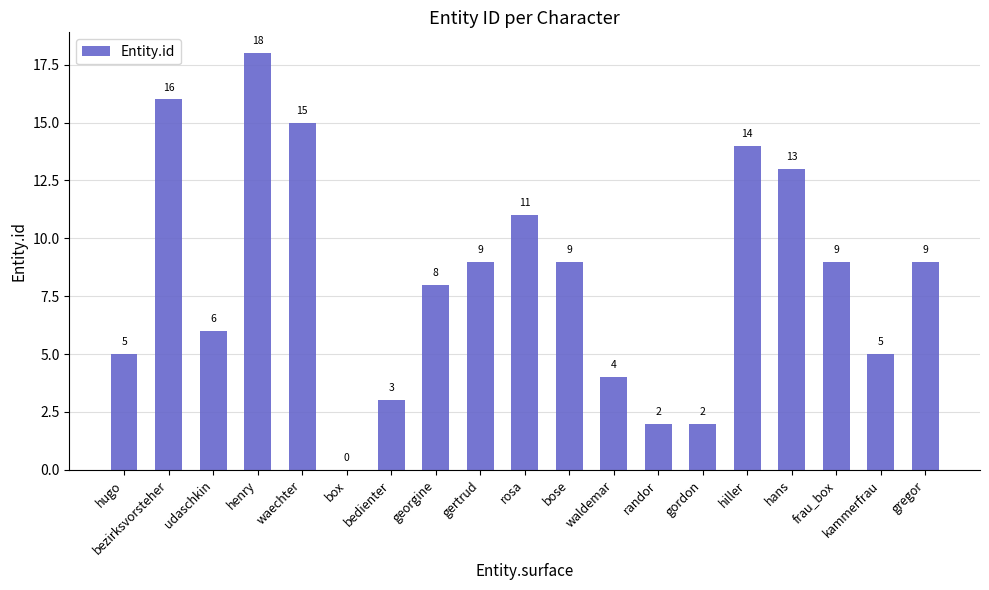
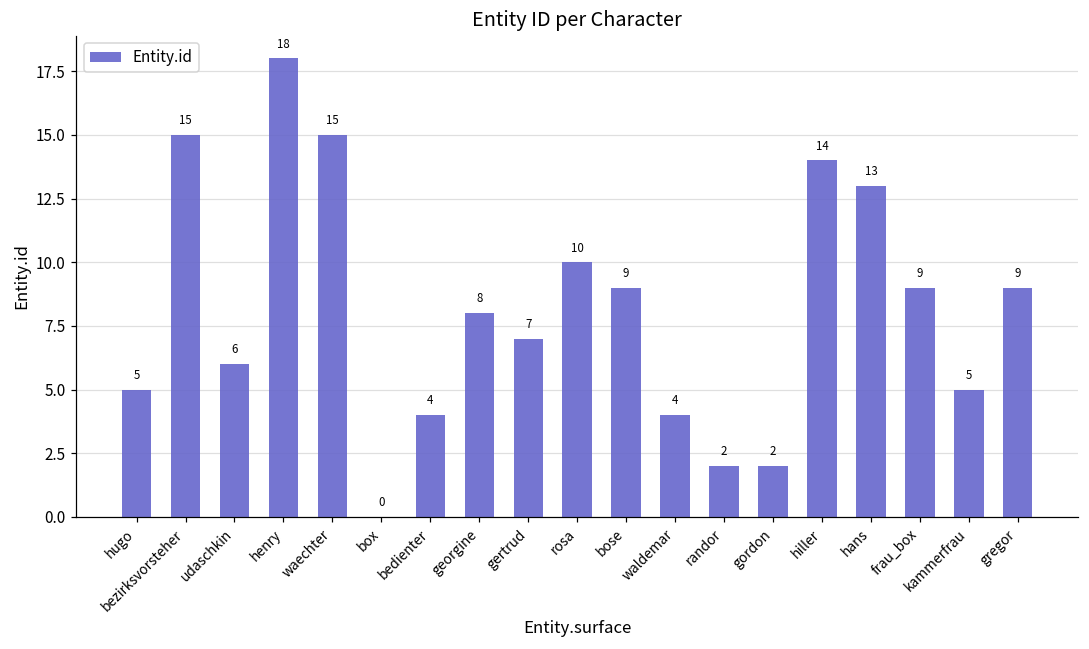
  {
    "hugo": 5,
-   "bezirksvorsteher": 16,
+   "bezirksvorsteher": 15,
    "udaschkin": 6,
    "henry": 18,
    "waechter": 15,
    "box": 0,
-   "bedienter": 3,
+   "bedienter": 4,
    "georgine": 8,
-   "gertrud": 9,
-   "rosa": 11,
+   "gertrud": 7,
+   "rosa": 10,
    "bose": 9,
    "waldemar": 4,
    "randor": 2,
    "gordon": 2,
    "hiller": 14,
    "hans": 13,
    "frau_box": 9,
    "kammerfrau": 5,
    "gregor": 9
  }
